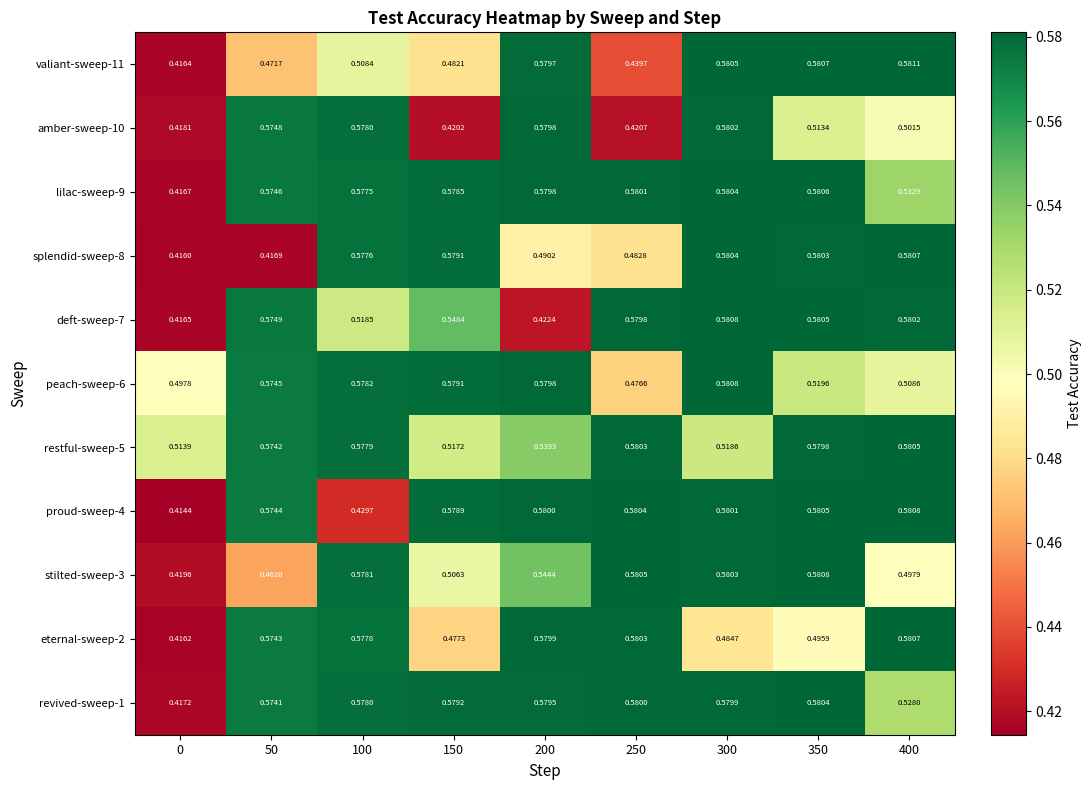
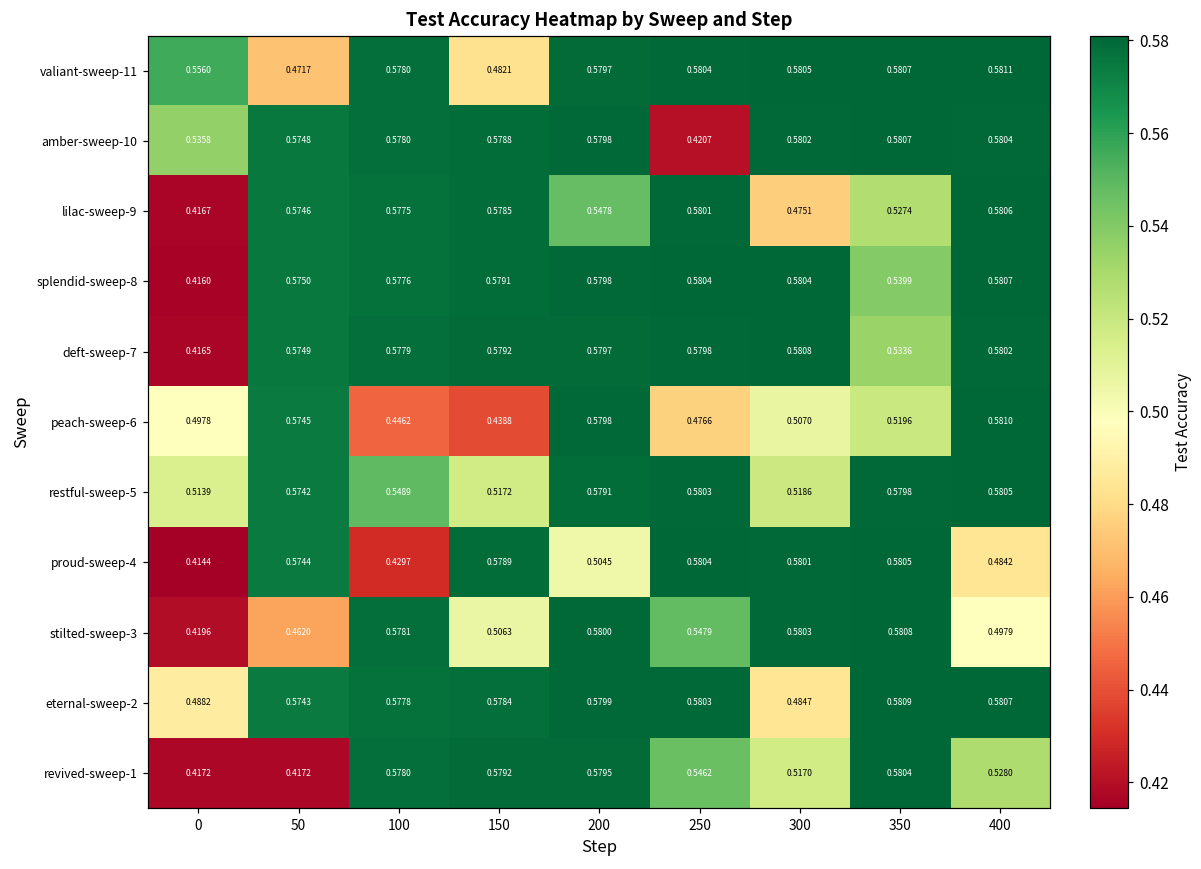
  {
    "valiant-sweep-11": {
-     "0": 0.4164,
+     "0": 0.5560,
      "50": 0.4717,
-     "100": 0.5084,
+     "100": 0.5780,
      "150": 0.4821,
      "200": 0.5797,
-     "250": 0.4397,
+     "250": 0.5804,
      "300": 0.5805,
      "350": 0.5807,
      "400": 0.5811
    },
    "amber-sweep-10": {
-     "0": 0.4181,
+     "0": 0.5358,
      "50": 0.5748,
      "100": 0.5780,
-     "150": 0.4202,
+     "150": 0.5788,
      "200": 0.5798,
      "250": 0.4207,
      "300": 0.5802,
-     "350": 0.5134,
-     "400": 0.5015
+     "350": 0.5807,
+     "400": 0.5804
    },
    "lilac-sweep-9": {
      "0": 0.4167,
      "50": 0.5746,
      "100": 0.5775,
      "150": 0.5785,
-     "200": 0.5798,
+     "200": 0.5478,
      "250": 0.5801,
-     "300": 0.5804,
-     "350": 0.5806,
-     "400": 0.5329
+     "300": 0.4751,
+     "350": 0.5274,
+     "400": 0.5806
    },
    "splendid-sweep-8": {
      "0": 0.4160,
-     "50": 0.4169,
+     "50": 0.5750,
      "100": 0.5776,
      "150": 0.5791,
-     "200": 0.4902,
-     "250": 0.4828,
+     "200": 0.5798,
+     "250": 0.5804,
      "300": 0.5804,
-     "350": 0.5803,
+     "350": 0.5399,
      "400": 0.5807
    },
    "deft-sweep-7": {
      "0": 0.4165,
      "50": 0.5749,
-     "100": 0.5185,
-     "150": 0.5484,
-     "200": 0.4224,
+     "100": 0.5779,
+     "150": 0.5792,
+     "200": 0.5797,
      "250": 0.5798,
      "300": 0.5808,
-     "350": 0.5805,
+     "350": 0.5336,
      "400": 0.5802
    },
    "peach-sweep-6": {
      "0": 0.4978,
      "50": 0.5745,
-     "100": 0.5782,
-     "150": 0.5791,
+     "100": 0.4462,
+     "150": 0.4388,
      "200": 0.5798,
      "250": 0.4766,
-     "300": 0.5808,
+     "300": 0.5070,
      "350": 0.5196,
-     "400": 0.5086
+     "400": 0.5810
    },
    "restful-sweep-5": {
      "0": 0.5139,
      "50": 0.5742,
-     "100": 0.5779,
+     "100": 0.5489,
      "150": 0.5172,
-     "200": 0.5393,
+     "200": 0.5791,
      "250": 0.5803,
      "300": 0.5186,
      "350": 0.5798,
      "400": 0.5805
    },
    "proud-sweep-4": {
      "0": 0.4144,
      "50": 0.5744,
      "100": 0.4297,
      "150": 0.5789,
-     "200": 0.5800,
+     "200": 0.5045,
      "250": 0.5804,
      "300": 0.5801,
      "350": 0.5805,
-     "400": 0.5808
+     "400": 0.4842
    },
    "stilted-sweep-3": {
      "0": 0.4196,
      "50": 0.4620,
      "100": 0.5781,
      "150": 0.5063,
-     "200": 0.5444,
-     "250": 0.5805,
+     "200": 0.5800,
+     "250": 0.5479,
      "300": 0.5803,
      "350": 0.5808,
      "400": 0.4979
    },
    "eternal-sweep-2": {
-     "0": 0.4162,
+     "0": 0.4882,
      "50": 0.5743,
      "100": 0.5778,
-     "150": 0.4773,
+     "150": 0.5784,
      "200": 0.5799,
      "250": 0.5803,
      "300": 0.4847,
-     "350": 0.4959,
+     "350": 0.5809,
      "400": 0.5807
    },
    "revived-sweep-1": {
      "0": 0.4172,
-     "50": 0.5741,
+     "50": 0.4172,
      "100": 0.5780,
      "150": 0.5792,
      "200": 0.5795,
-     "250": 0.5800,
-     "300": 0.5799,
+     "250": 0.5462,
+     "300": 0.5170,
      "350": 0.5804,
      "400": 0.5280
    }
  }
